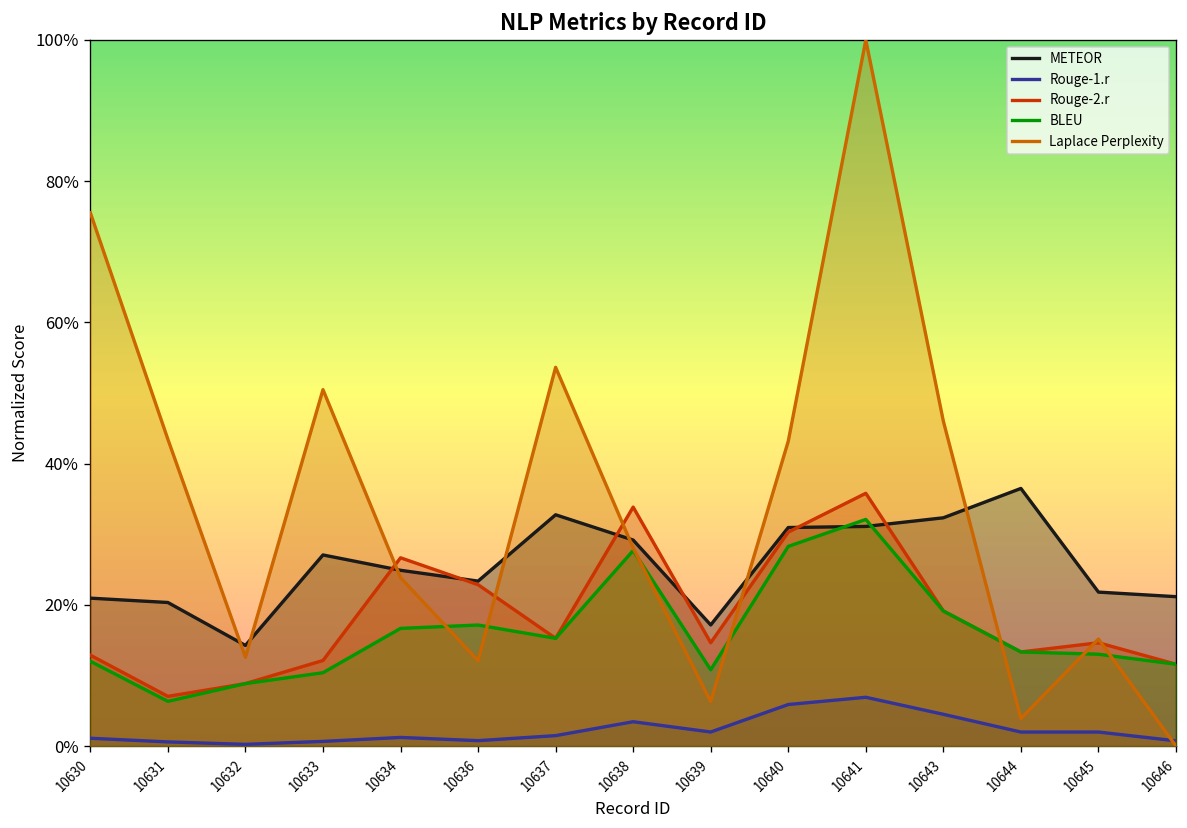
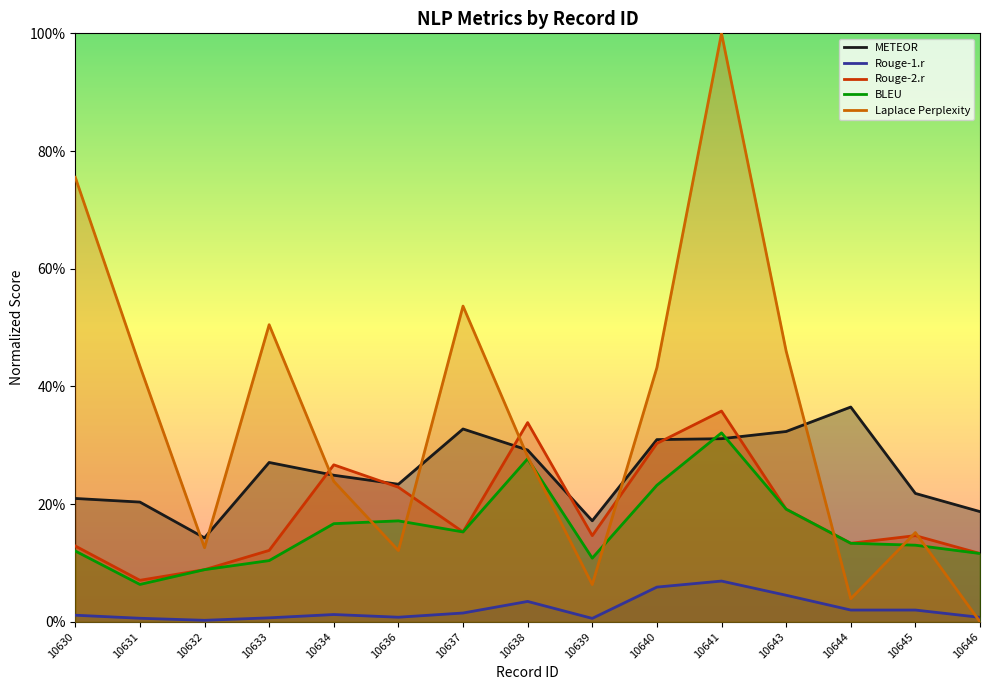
  {
    "METEOR": {
      "10630": "21%",
      "10631": "20%",
      "10632": "14%",
      "10633": "27%",
      "10634": "25%",
      "10636": "23%",
      "10637": "33%",
      "10638": "29%",
      "10639": "17%",
      "10640": "31%",
      "10641": "31%",
      "10643": "32%",
      "10644": "36%",
      "10645": "22%",
-     "10646": "21%"
+     "10646": "19%"
    },
    "Rouge-1.r": {
      "10630": "1%",
      "10631": "1%",
      "10632": "0%",
      "10633": "1%",
      "10634": "1%",
      "10636": "1%",
      "10637": "1%",
      "10638": "3%",
-     "10639": "2%",
+     "10639": "1%",
      "10640": "6%",
      "10641": "7%",
      "10643": "5%",
      "10644": "2%",
      "10645": "2%",
      "10646": "1%"
    },
    "BLEU": {
      "10630": "12%",
      "10631": "6%",
      "10633": "10%",
      "10634": "17%",
      "10636": "17%",
      "10639": "11%",
-     "10640": "28%",
+     "10640": "23%",
      "10641": "32%",
      "10645": "13%"
    }
  }
